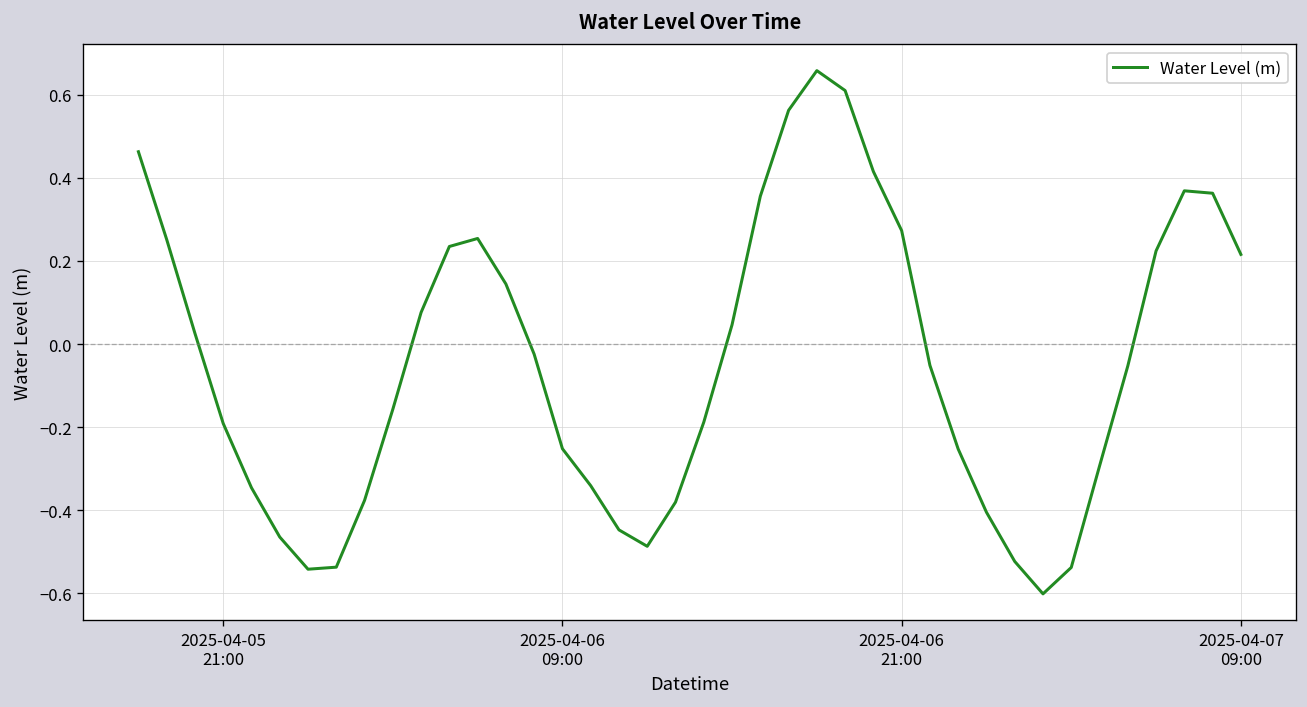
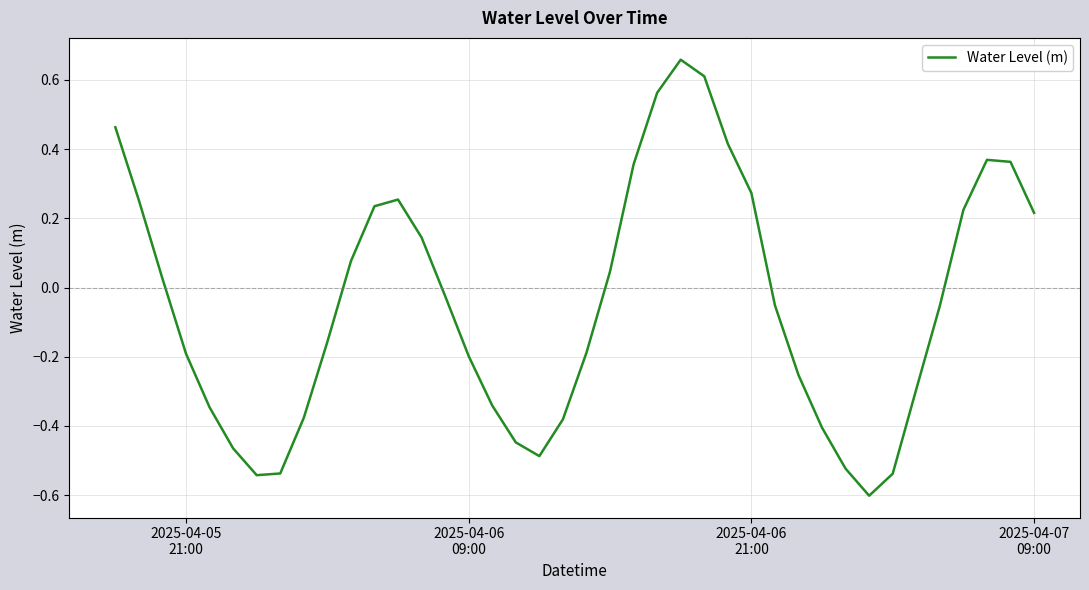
  {
    "2025-04-05 21:00": -0.19,
-   "2025-04-06 09:00": -0.25,
+   "2025-04-06 09:00": -0.20,
    "2025-04-06 21:00": 0.27,
    "2025-04-07 09:00": 0.22
  }
